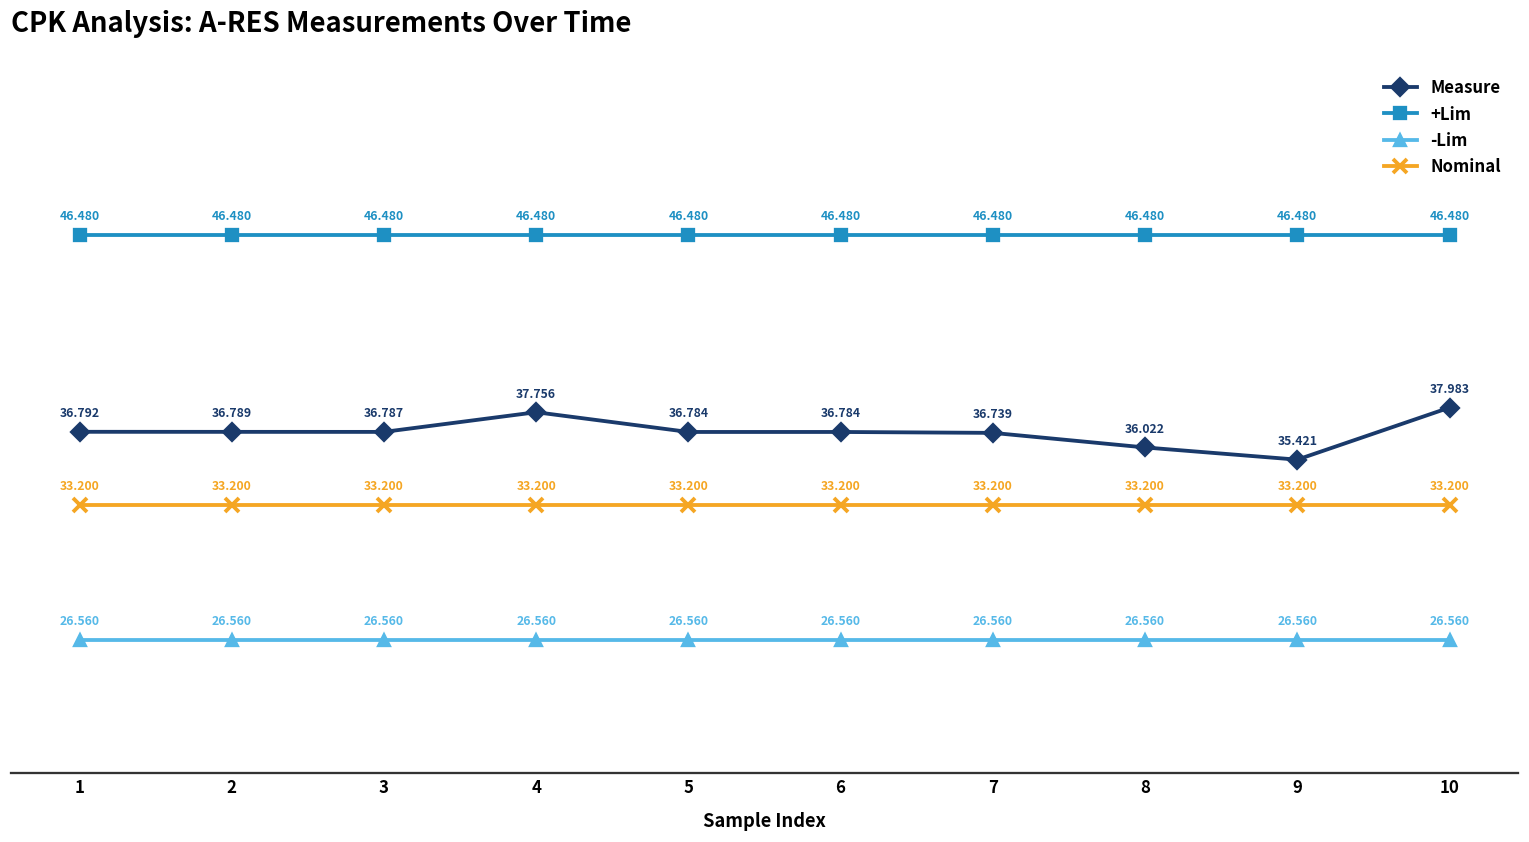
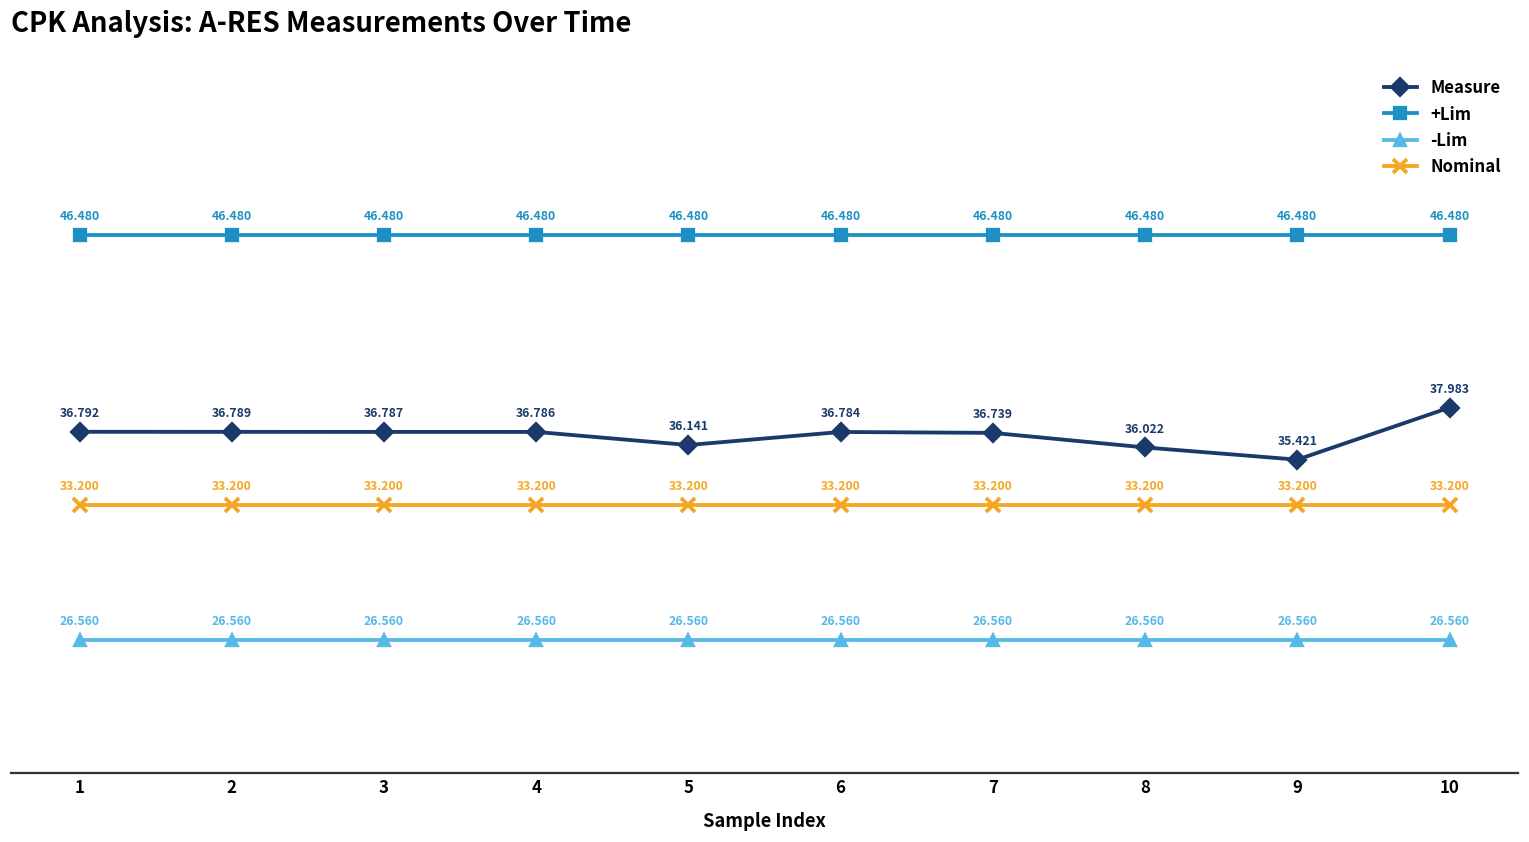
  {
    "Measure": {
      "1": 36.792,
      "2": 36.789,
      "3": 36.787,
-     "4": 37.756,
-     "5": 36.784,
+     "4": 36.786,
+     "5": 36.141,
      "6": 36.784,
      "7": 36.739,
      "8": 36.022,
      "9": 35.421,
      "10": 37.983
    },
    "+Lim": {
      "1": 46.480,
      "2": 46.480,
      "3": 46.480,
      "4": 46.480,
      "5": 46.480,
      "6": 46.480,
      "7": 46.480,
      "8": 46.480,
      "9": 46.480,
      "10": 46.480
    },
    "-Lim": {
      "1": 26.560,
      "2": 26.560,
      "3": 26.560,
      "4": 26.560,
      "5": 26.560,
      "6": 26.560,
      "7": 26.560,
      "8": 26.560,
      "9": 26.560,
      "10": 26.560
    },
    "Nominal": {
      "1": 33.200,
      "2": 33.200,
      "3": 33.200,
      "4": 33.200,
      "5": 33.200,
      "6": 33.200,
      "7": 33.200,
      "8": 33.200,
      "9": 33.200,
      "10": 33.200
    }
  }
